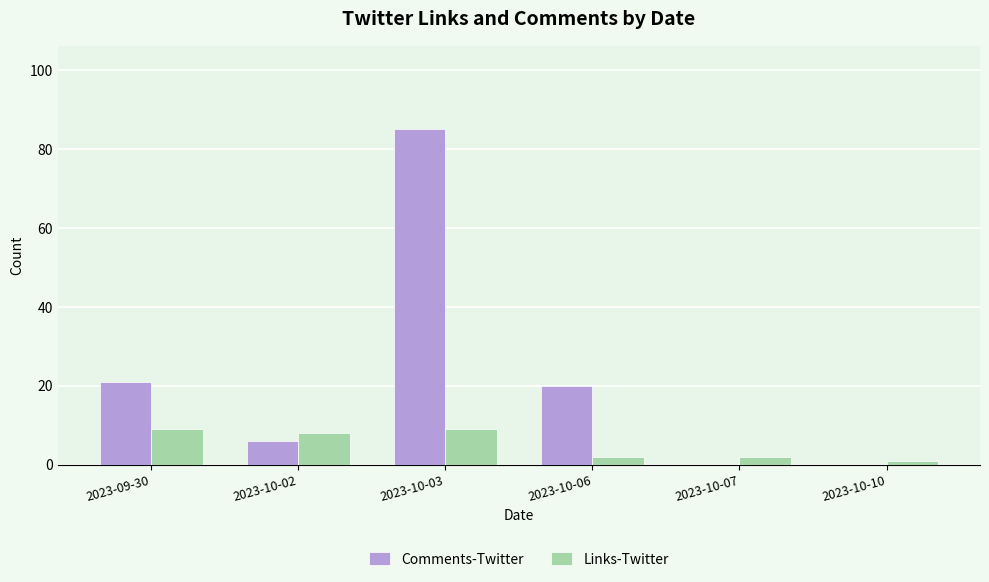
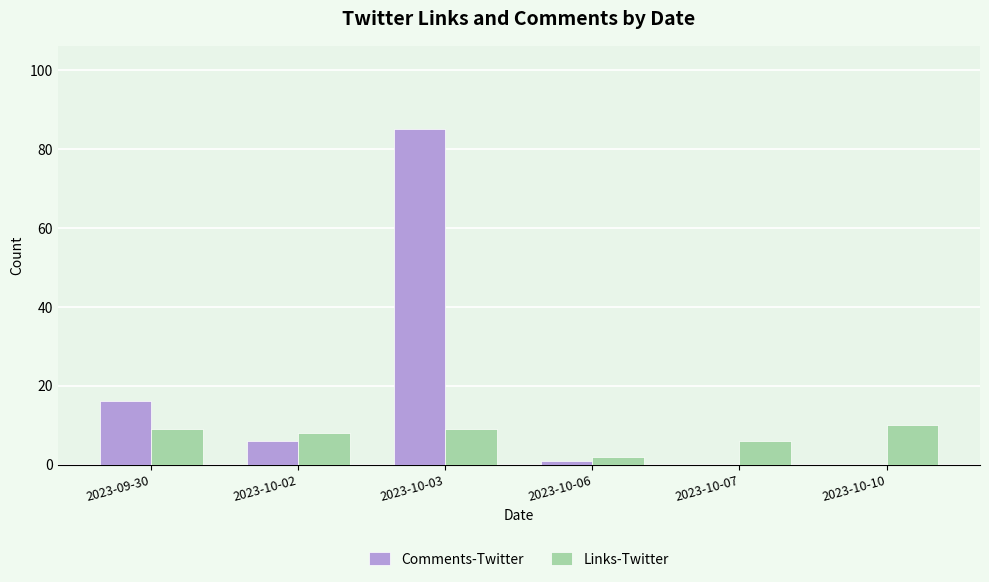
  {
    "Comments-Twitter": {
-     "2023-09-30": 21,
+     "2023-09-30": 16,
      "2023-10-02": 6,
      "2023-10-03": 85,
-     "2023-10-06": 20,
+     "2023-10-06": 1,
      "2023-10-07": 0,
      "2023-10-10": 0
    },
    "Links-Twitter": {
      "2023-09-30": 9,
      "2023-10-02": 8,
      "2023-10-03": 9,
      "2023-10-06": 2,
-     "2023-10-07": 2,
-     "2023-10-10": 1
+     "2023-10-07": 6,
+     "2023-10-10": 10
    }
  }
